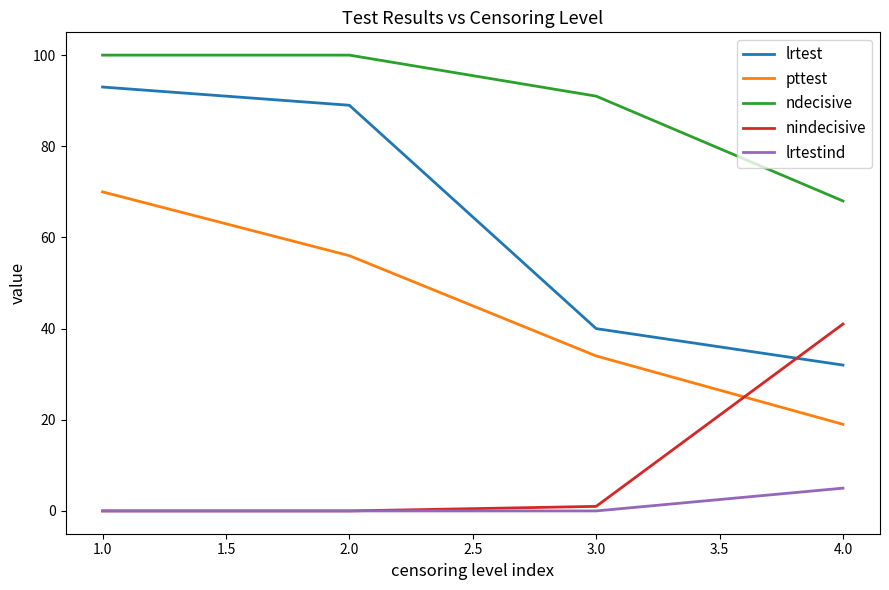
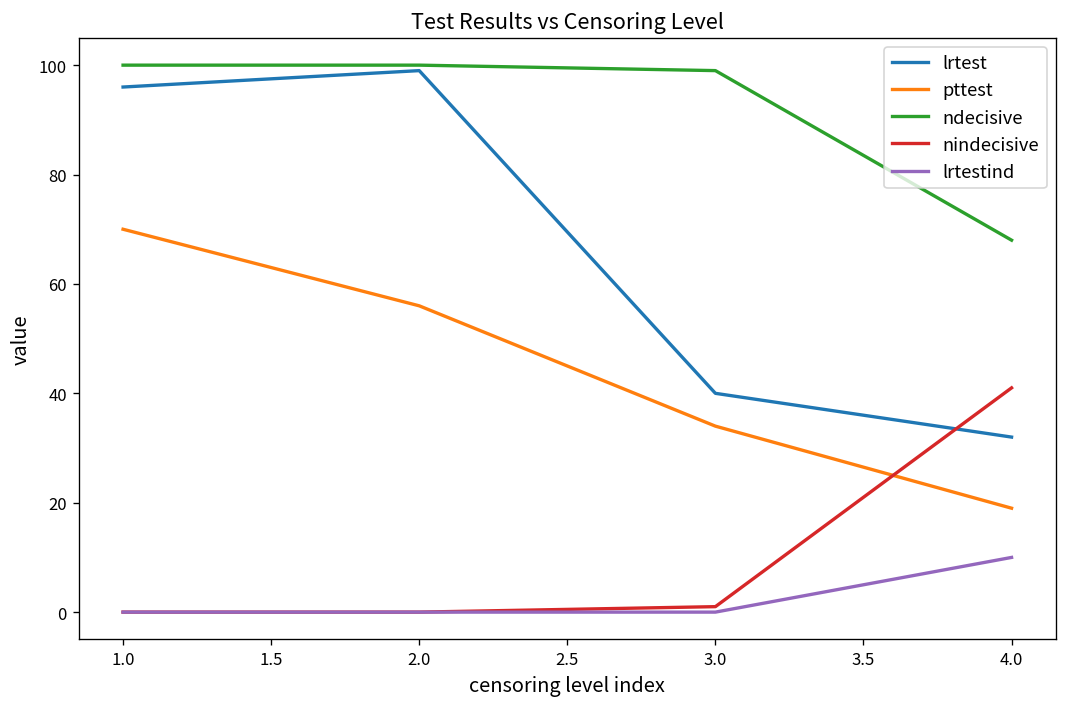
  {
    "lrtest": {
-     "1.0": 93,
-     "2.0": 89,
+     "1.0": 96,
+     "2.0": 99,
      "3.0": 40,
      "4.0": 32
    },
    "pttest": {
      "1.0": 70,
      "2.0": 56,
      "3.0": 34,
      "4.0": 19
    },
    "ndecisive": {
      "1.0": 100,
      "2.0": 100,
-     "3.0": 91,
+     "3.0": 99,
      "4.0": 68
    },
    "nindecisive": {
      "3.0": 1,
      "4.0": 41
    },
    "lrtestind": {
      "3.0": 0,
-     "4.0": 5
+     "4.0": 10
    }
  }
